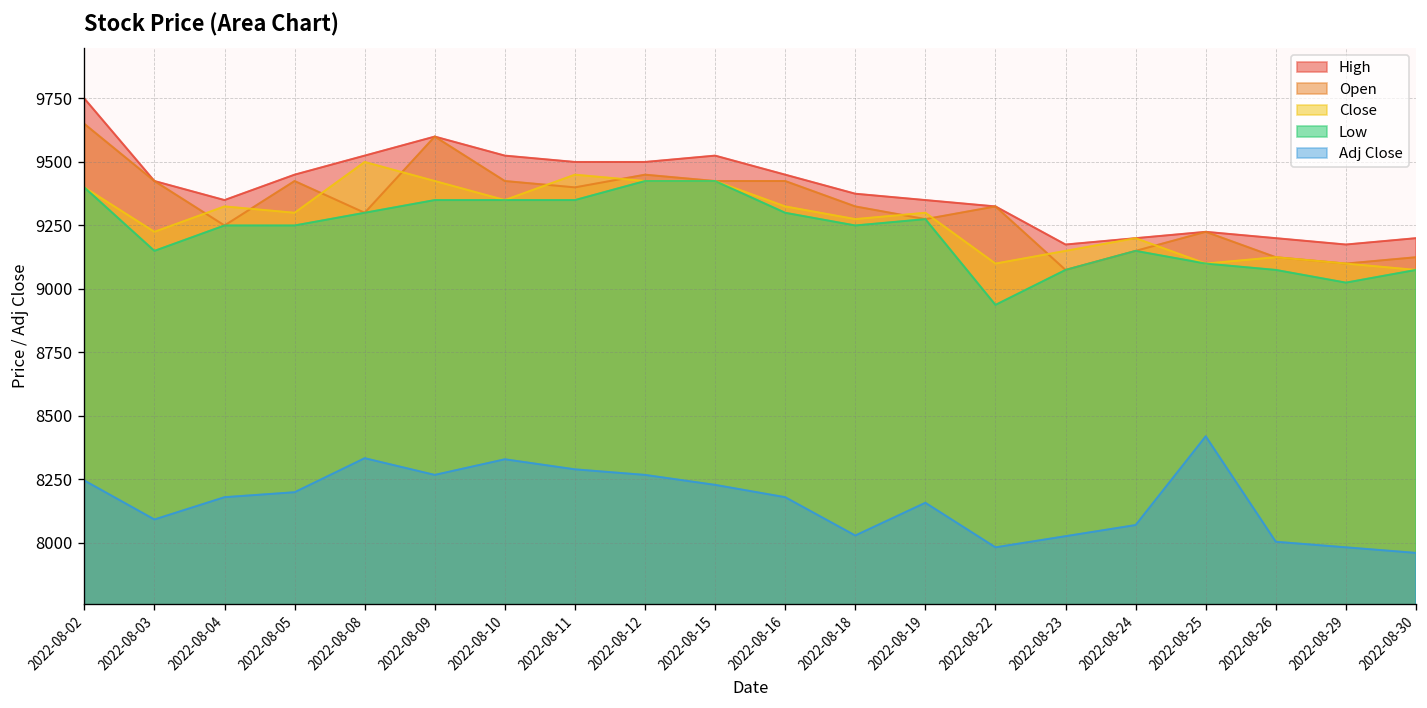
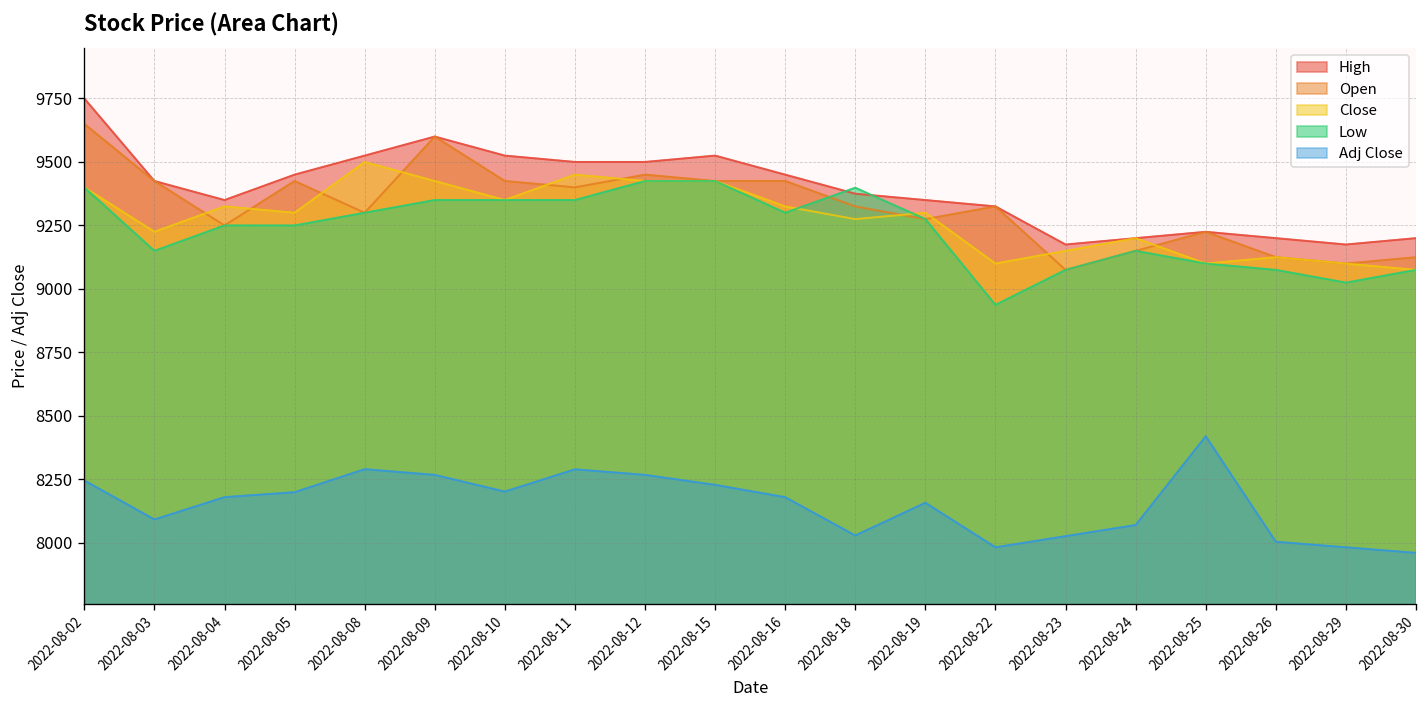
  {
    "Low": {
      "2022-08-03": 9150,
      "2022-08-05": 9250,
      "2022-08-09": 9350,
      "2022-08-11": 9350,
      "2022-08-16": 9300,
-     "2022-08-18": 9250,
+     "2022-08-18": 9400,
      "2022-08-22": 8940,
      "2022-08-26": 9080,
      "2022-08-29": 9030
    },
    "Adj Close": {
      "2022-08-02": 8250,
      "2022-08-03": 8090,
      "2022-08-04": 8180,
      "2022-08-05": 8200,
-     "2022-08-08": 8330,
+     "2022-08-08": 8290,
      "2022-08-09": 8270,
-     "2022-08-10": 8330,
+     "2022-08-10": 8200,
      "2022-08-11": 8290,
      "2022-08-12": 8270,
      "2022-08-15": 8230,
      "2022-08-16": 8180,
      "2022-08-18": 8030,
      "2022-08-19": 8160,
      "2022-08-22": 7980,
      "2022-08-23": 8030,
      "2022-08-24": 8070,
      "2022-08-25": 8420,
      "2022-08-26": 8000,
      "2022-08-29": 7980,
      "2022-08-30": 7960
    }
  }
